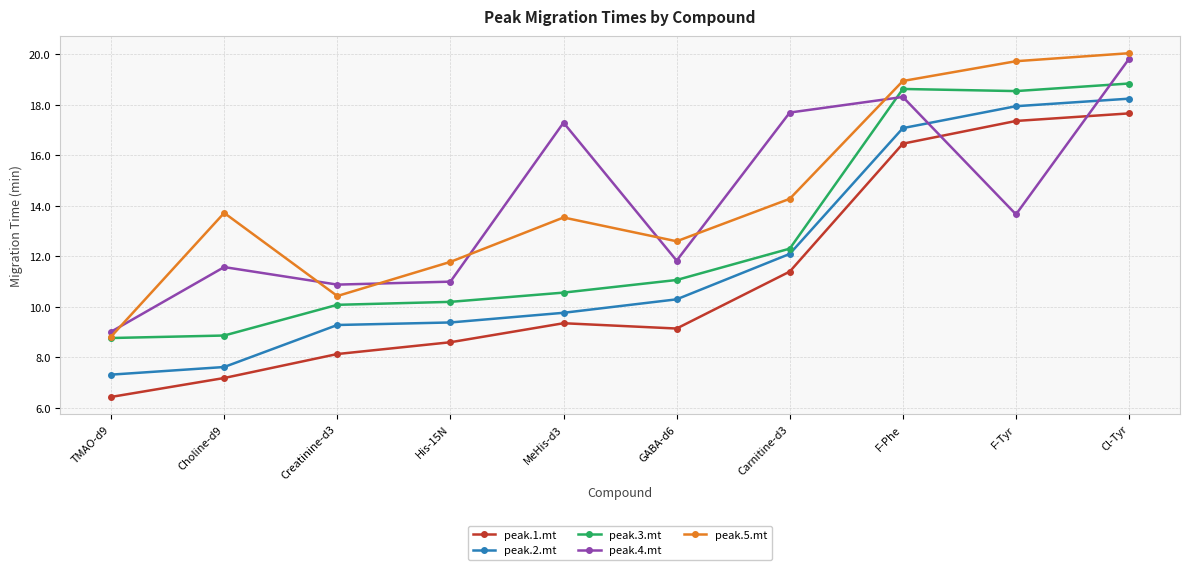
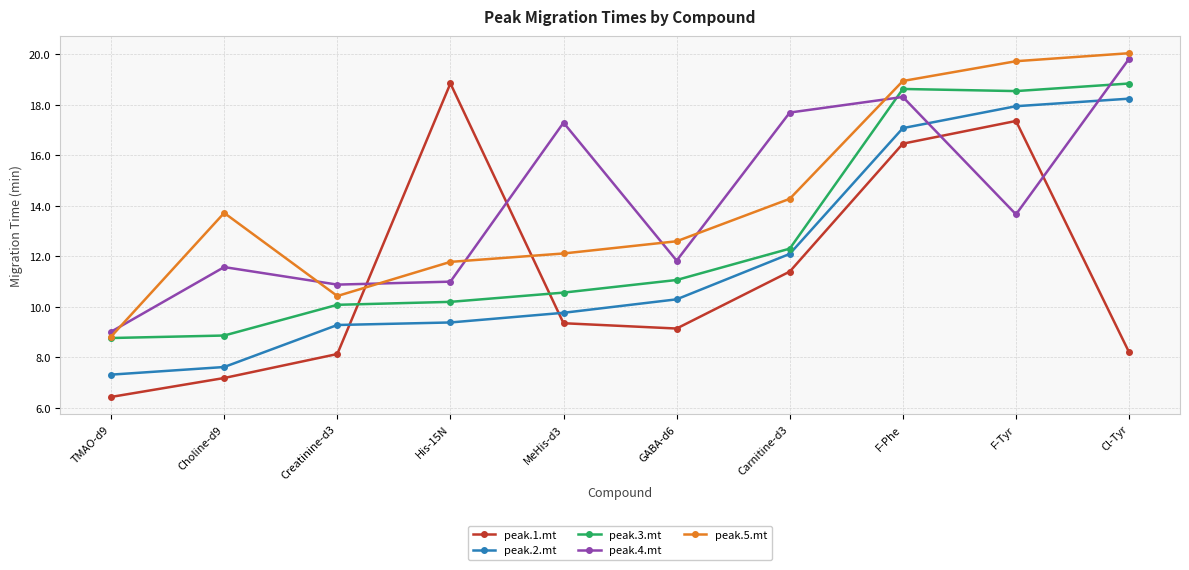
  {
    "peak.1.mt": {
      "TMAO-d9": 6.4,
      "Choline-d9": 7.2,
      "Creatinine-d3": 8.1,
-     "His-15N": 8.6,
+     "His-15N": 18.8,
      "MeHis-d3": 9.4,
      "GABA-d6": 9.1,
      "Carnitine-d3": 11.4,
      "F-Phe": 16.5,
      "F-Tyr": 17.4,
-     "Cl-Tyr": 17.7
+     "Cl-Tyr": 8.2
    },
    "peak.2.mt": {
      "TMAO-d9": 7.3,
      "Choline-d9": 7.6,
      "Creatinine-d3": 9.3,
      "His-15N": 9.4,
      "MeHis-d3": 9.8,
      "GABA-d6": 10.3,
      "Carnitine-d3": 12.1,
      "F-Phe": 17.1,
      "F-Tyr": 17.9,
      "Cl-Tyr": 18.2
    },
    "peak.3.mt": {
      "Choline-d9": 8.9,
      "Creatinine-d3": 10.1,
      "His-15N": 10.2,
      "MeHis-d3": 10.6,
      "GABA-d6": 11.1,
      "Carnitine-d3": 12.3,
      "F-Phe": 18.6,
      "F-Tyr": 18.5,
      "Cl-Tyr": 18.8
    },
    "peak.4.mt": {
      "TMAO-d9": 9.0,
      "Choline-d9": 11.6,
      "Creatinine-d3": 10.9,
      "His-15N": 11.0,
      "MeHis-d3": 17.3,
      "GABA-d6": 11.8,
      "Carnitine-d3": 17.7,
      "F-Phe": 18.3,
      "F-Tyr": 13.7,
      "Cl-Tyr": 19.8
    },
    "peak.5.mt": {
      "Choline-d9": 13.7,
      "Creatinine-d3": 10.4,
      "His-15N": 11.8,
-     "MeHis-d3": 13.5,
+     "MeHis-d3": 12.1,
      "GABA-d6": 12.6,
      "Carnitine-d3": 14.3,
      "F-Phe": 18.9,
      "F-Tyr": 19.7,
      "Cl-Tyr": 20.0
    }
  }
